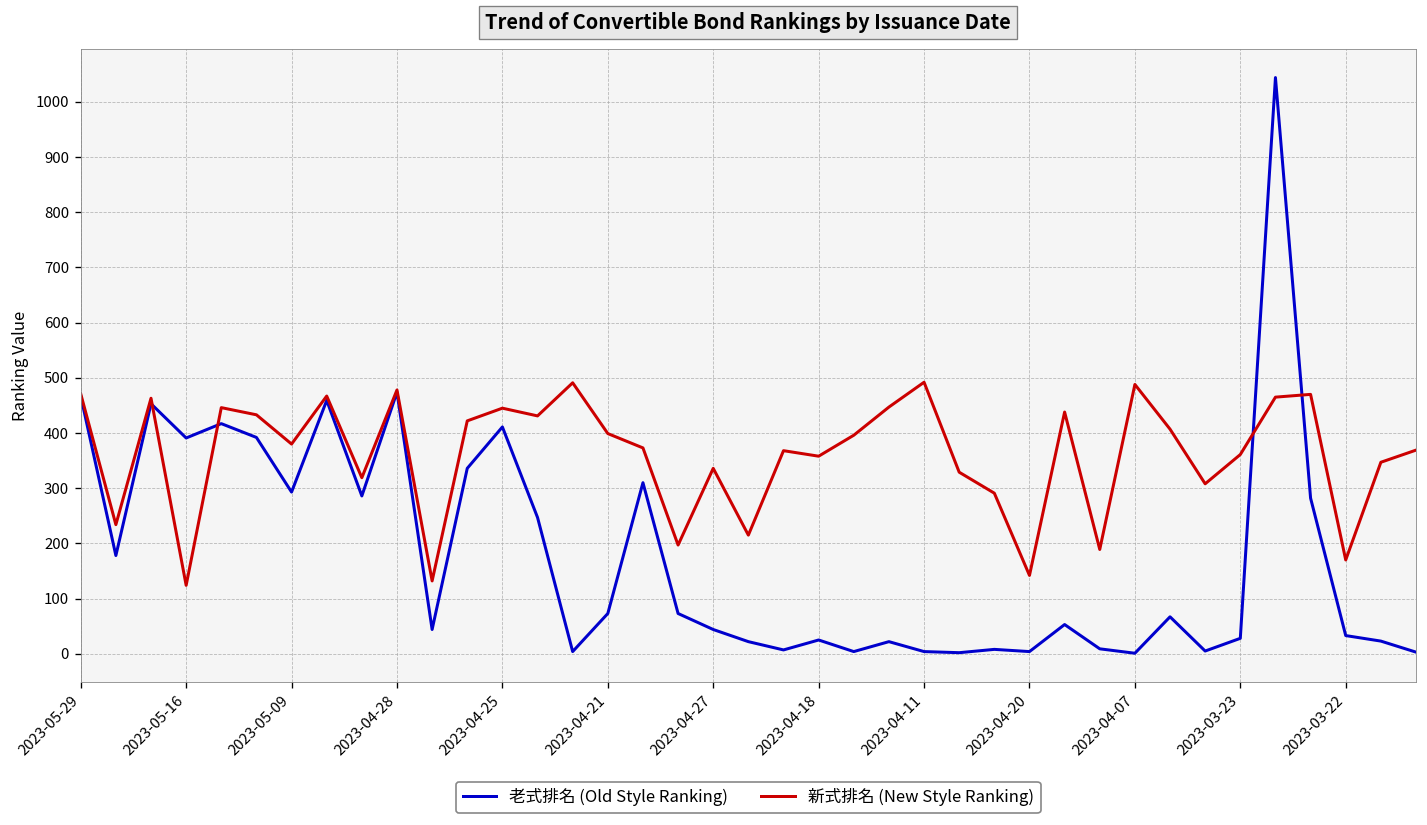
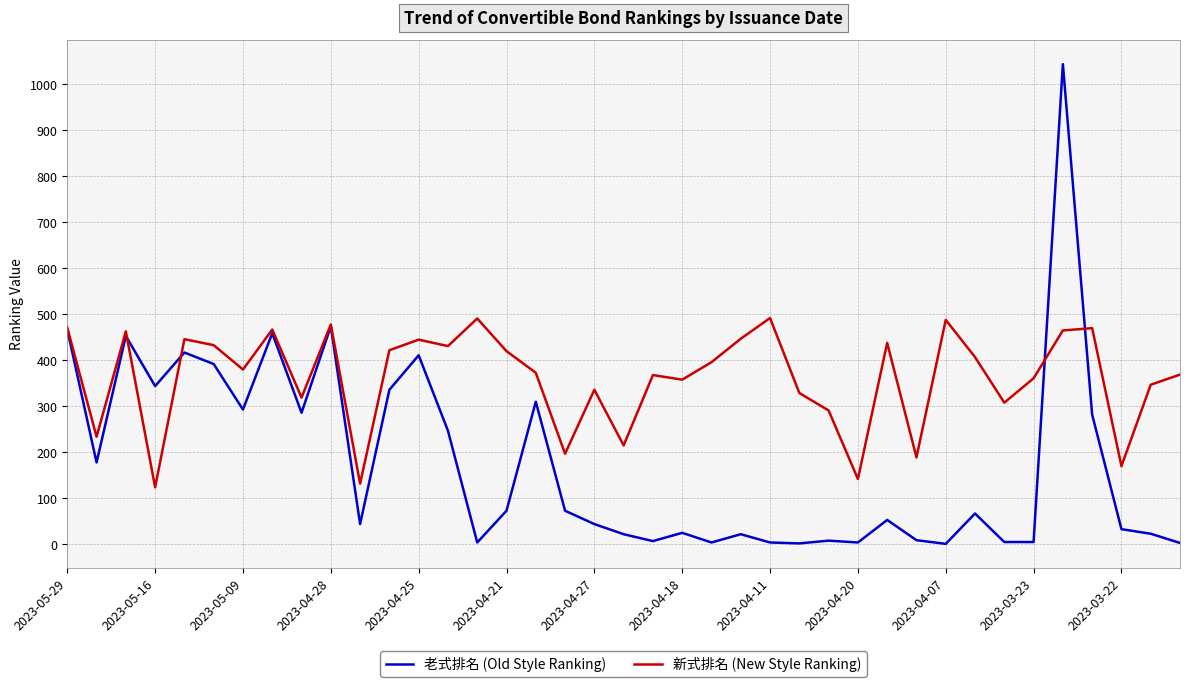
  {
    "老式排名 (Old Style Ranking)": {
-     "2023-05-16": 390,
+     "2023-05-16": 340,
      "2023-04-21": 70,
      "2023-04-18": 30,
      "2023-04-07": 0,
-     "2023-03-23": 30,
+     "2023-03-23": 10,
      "2023-03-22": 30
    },
    "新式排名 (New Style Ranking)": {
      "2023-05-16": 120,
-     "2023-04-21": 400,
+     "2023-04-21": 420,
      "2023-04-18": 360,
      "2023-04-07": 490,
      "2023-03-23": 360,
      "2023-03-22": 170
    }
  }
